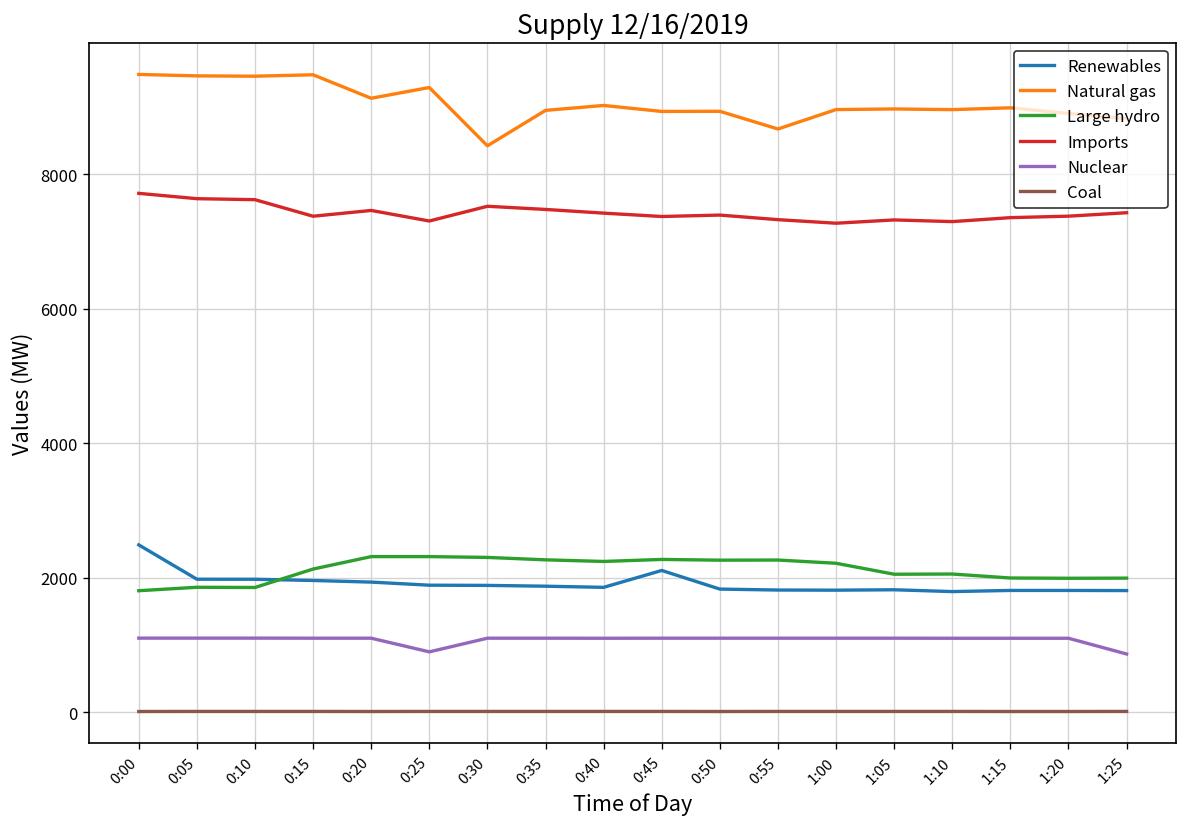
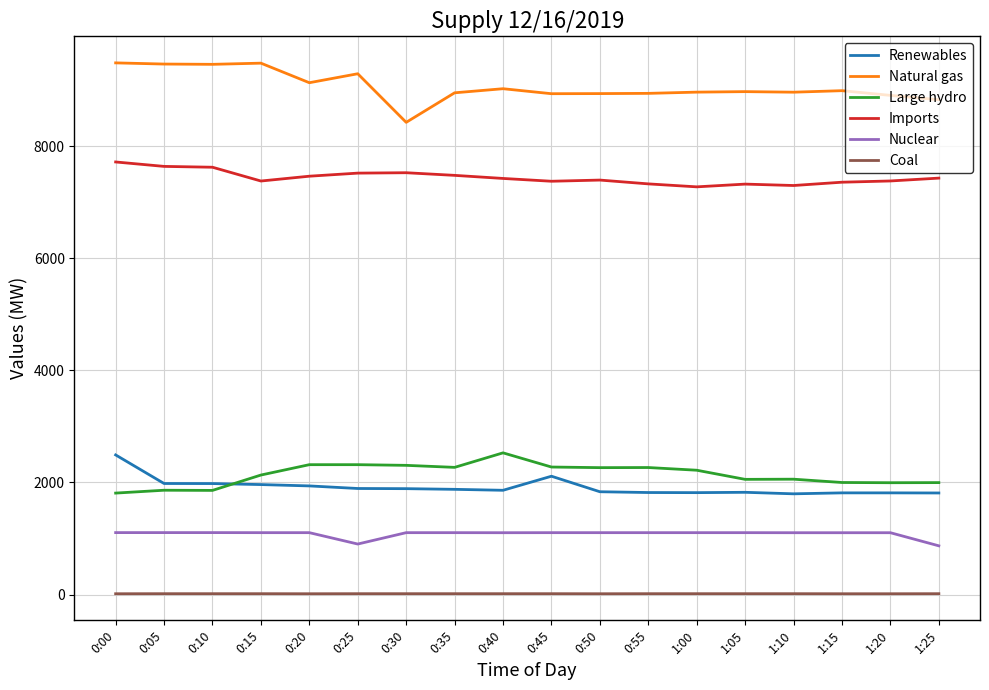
  {
    "Renewables": {
      "0:00": 2500,
      "0:05": 2000,
      "0:10": 2000,
      "0:15": 2000,
      "0:20": 1900,
      "0:25": 1900,
      "0:30": 1900,
      "0:35": 1900,
      "0:40": 1900,
      "0:45": 2100,
      "0:50": 1800,
      "0:55": 1800,
      "1:00": 1800,
      "1:05": 1800,
      "1:10": 1800,
      "1:15": 1800,
      "1:20": 1800,
      "1:25": 1800
    },
    "Natural gas": {
      "0:00": 9500,
      "0:05": 9500,
      "0:10": 9500,
      "0:15": 9500,
      "0:20": 9100,
      "0:25": 9300,
      "0:30": 8400,
      "0:35": 9000,
      "0:40": 9000,
      "0:45": 8900,
      "0:50": 8900,
-     "0:55": 8700,
+     "0:55": 8900,
      "1:00": 9000,
      "1:05": 9000,
      "1:10": 9000,
      "1:15": 9000
    },
    "Large hydro": {
      "0:00": 1800,
      "0:05": 1900,
      "0:10": 1900,
      "0:15": 2100,
      "0:20": 2300,
      "0:25": 2300,
      "0:30": 2300,
      "0:35": 2300,
-     "0:40": 2200,
+     "0:40": 2500,
      "0:45": 2300,
      "0:50": 2300,
      "0:55": 2300,
      "1:00": 2200,
      "1:05": 2100,
      "1:10": 2100,
      "1:15": 2000,
      "1:20": 2000,
      "1:25": 2000
    },
    "Imports": {
      "0:00": 7700,
      "0:05": 7600,
      "0:10": 7600,
      "0:15": 7400,
      "0:20": 7500,
-     "0:25": 7300,
+     "0:25": 7500,
      "0:30": 7500,
      "0:35": 7500,
      "0:40": 7400,
      "0:45": 7400,
      "0:50": 7400,
      "0:55": 7300,
      "1:00": 7300,
      "1:05": 7300,
      "1:10": 7300,
      "1:15": 7400,
      "1:20": 7400,
      "1:25": 7400
    },
    "Nuclear": {
      "0:00": 1100,
      "0:05": 1100,
      "0:10": 1100,
      "0:15": 1100,
      "0:20": 1100,
      "0:25": 900,
      "0:30": 1100,
      "0:35": 1100,
      "0:40": 1100,
      "0:45": 1100,
      "0:50": 1100,
      "0:55": 1100,
      "1:00": 1100,
      "1:05": 1100,
      "1:10": 1100,
      "1:15": 1100,
      "1:20": 1100,
      "1:25": 900
    },
    "Coal": {
      "0:00": 0,
      "0:05": 0,
      "0:10": 0,
      "0:15": 0,
      "0:20": 0,
      "0:25": 0,
      "0:30": 0,
      "0:35": 0,
      "0:40": 0,
      "0:45": 0,
      "0:50": 0,
      "0:55": 0,
      "1:00": 0,
      "1:05": 0,
      "1:10": 0,
      "1:15": 0,
      "1:20": 0,
      "1:25": 0
    }
  }
